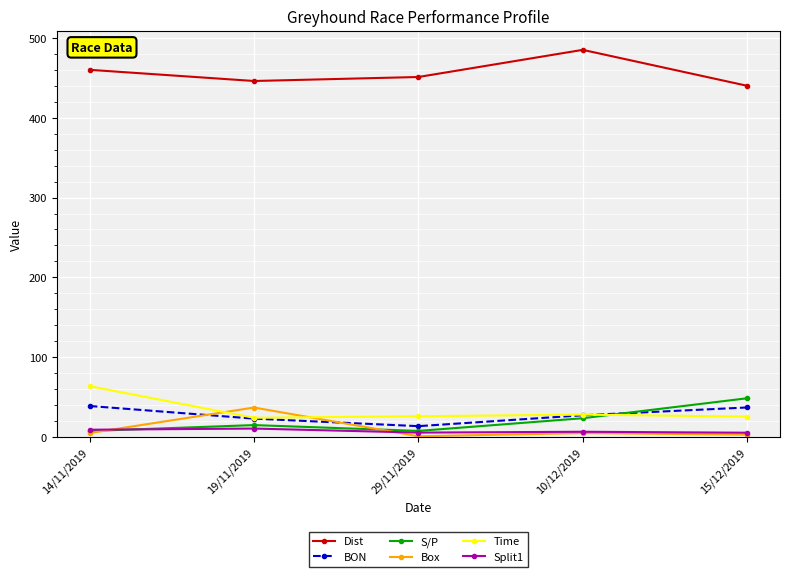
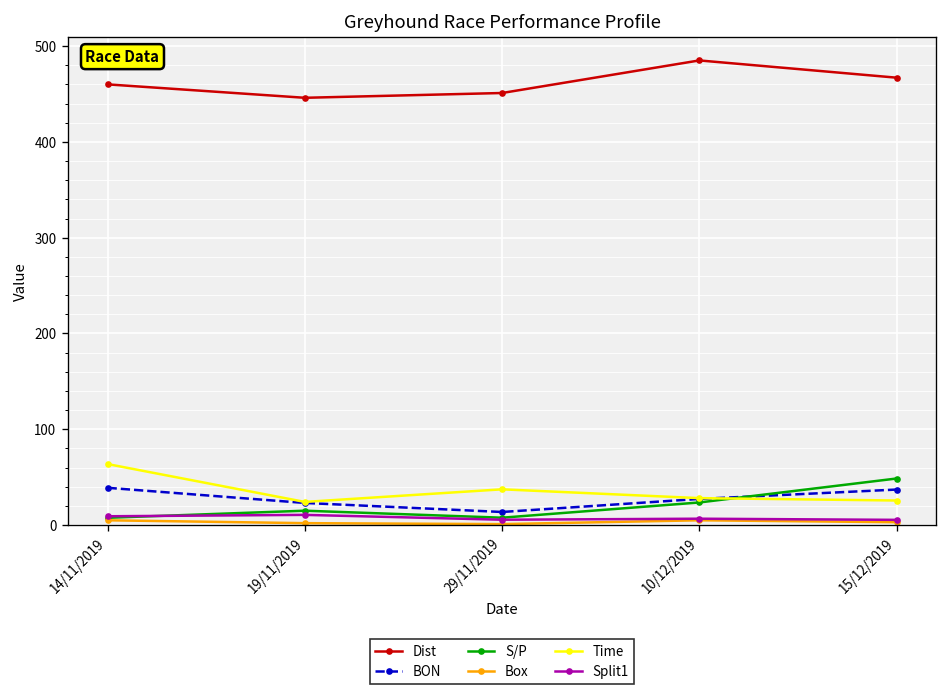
  {
    "Dist": {
      "14/11/2019": 460,
      "19/11/2019": 450,
      "29/11/2019": 450,
      "10/12/2019": 490,
-     "15/12/2019": 440
+     "15/12/2019": 470
    },
    "BON": {
      "14/11/2019": 40,
      "29/11/2019": 10,
      "15/12/2019": 40
    },
    "S/P": {
      "19/11/2019": 20,
      "10/12/2019": 20,
      "15/12/2019": 50
    },
    "Box": {
-     "19/11/2019": 40,
+     "19/11/2019": 0,
      "29/11/2019": 0
    },
    "Time": {
      "14/11/2019": 60,
-     "29/11/2019": 30,
+     "29/11/2019": 40,
      "15/12/2019": 30
    },
    "Split1": {
      "19/11/2019": 10
    }
  }
